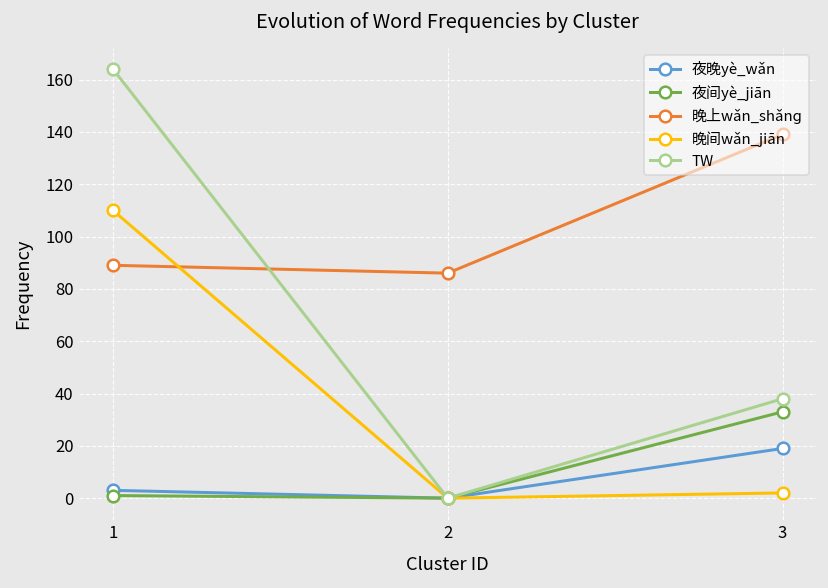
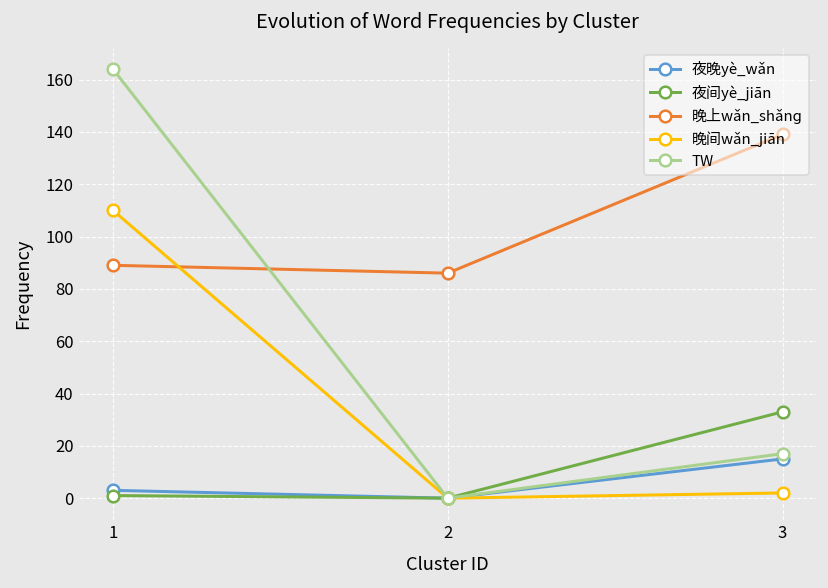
  {
    "夜晚yè_wǎn": {
      "1": 3,
-     "3": 19
+     "3": 15
    },
    "夜间yè_jiān": {
      "1": 1,
      "3": 33
    },
    "晚上wǎn_shǎnɡ": {
      "1": 89,
      "2": 86
    },
    "晚间wǎn_jiān": {
      "1": 110,
      "3": 2
    },
    "TW": {
      "1": 164,
-     "3": 38
+     "3": 17
    }
  }
